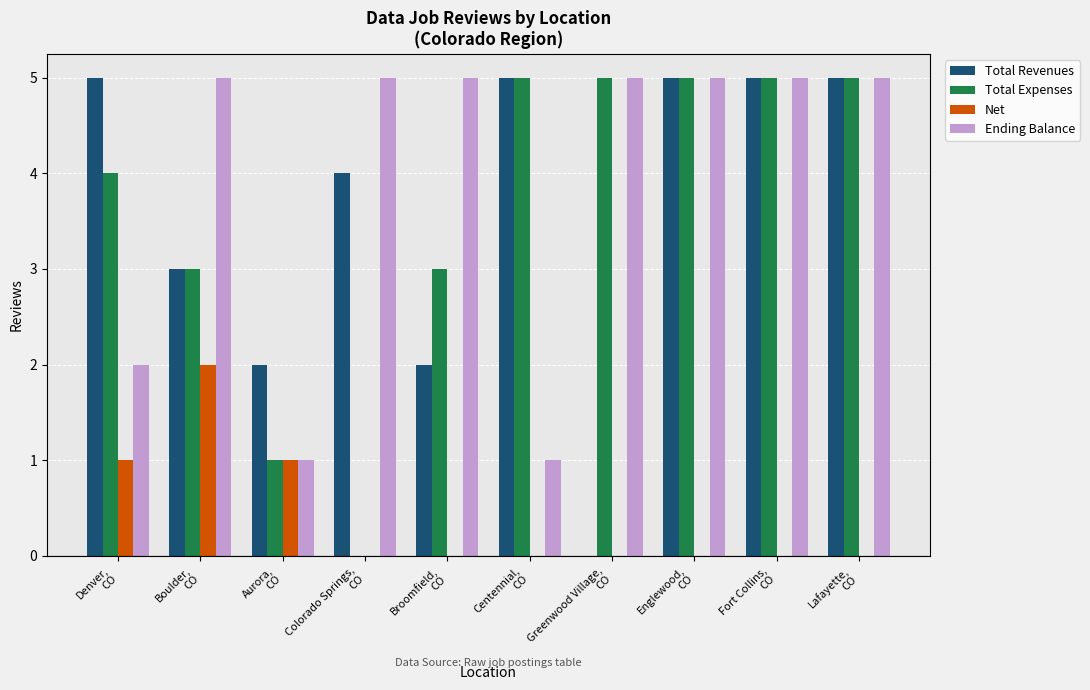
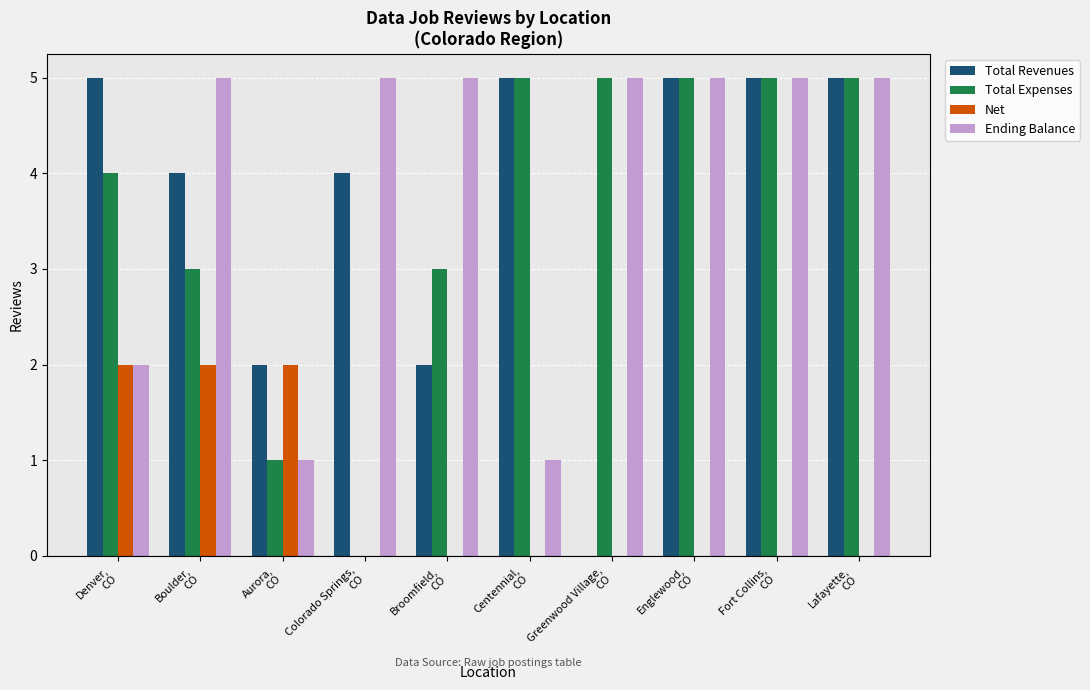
  {
    "Total Revenues": {
      "Denver, CO": 5,
-     "Boulder, CO": 3,
+     "Boulder, CO": 4,
      "Aurora, CO": 2,
      "Colorado Springs, CO": 4,
      "Broomfield, CO": 2,
      "Centennial, CO": 5,
      "Greenwood Village, CO": 0,
      "Englewood, CO": 5,
      "Fort Collins, CO": 5,
      "Lafayette, CO": 5
    },
    "Total Expenses": {
      "Denver, CO": 4,
      "Boulder, CO": 3,
      "Aurora, CO": 1,
      "Colorado Springs, CO": 0,
      "Broomfield, CO": 3,
      "Centennial, CO": 5,
      "Greenwood Village, CO": 5,
      "Englewood, CO": 5,
      "Fort Collins, CO": 5,
      "Lafayette, CO": 5
    },
    "Net": {
-     "Denver, CO": 1,
+     "Denver, CO": 2,
      "Boulder, CO": 2,
-     "Aurora, CO": 1,
+     "Aurora, CO": 2,
      "Colorado Springs, CO": 0,
      "Broomfield, CO": 0,
      "Centennial, CO": 0,
      "Greenwood Village, CO": 0,
      "Englewood, CO": 0,
      "Fort Collins, CO": 0,
      "Lafayette, CO": 0
    },
    "Ending Balance": {
      "Denver, CO": 2,
      "Boulder, CO": 5,
      "Aurora, CO": 1,
      "Colorado Springs, CO": 5,
      "Broomfield, CO": 5,
      "Centennial, CO": 1,
      "Greenwood Village, CO": 5,
      "Englewood, CO": 5,
      "Fort Collins, CO": 5,
      "Lafayette, CO": 5
    }
  }
